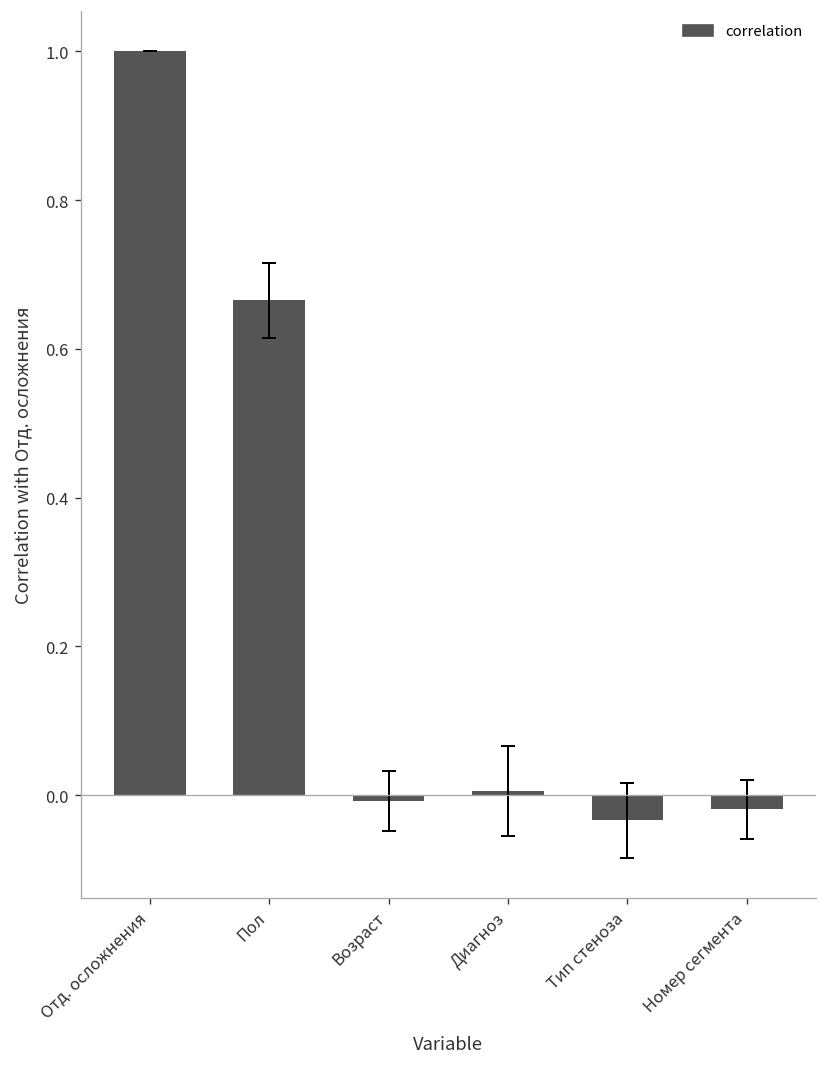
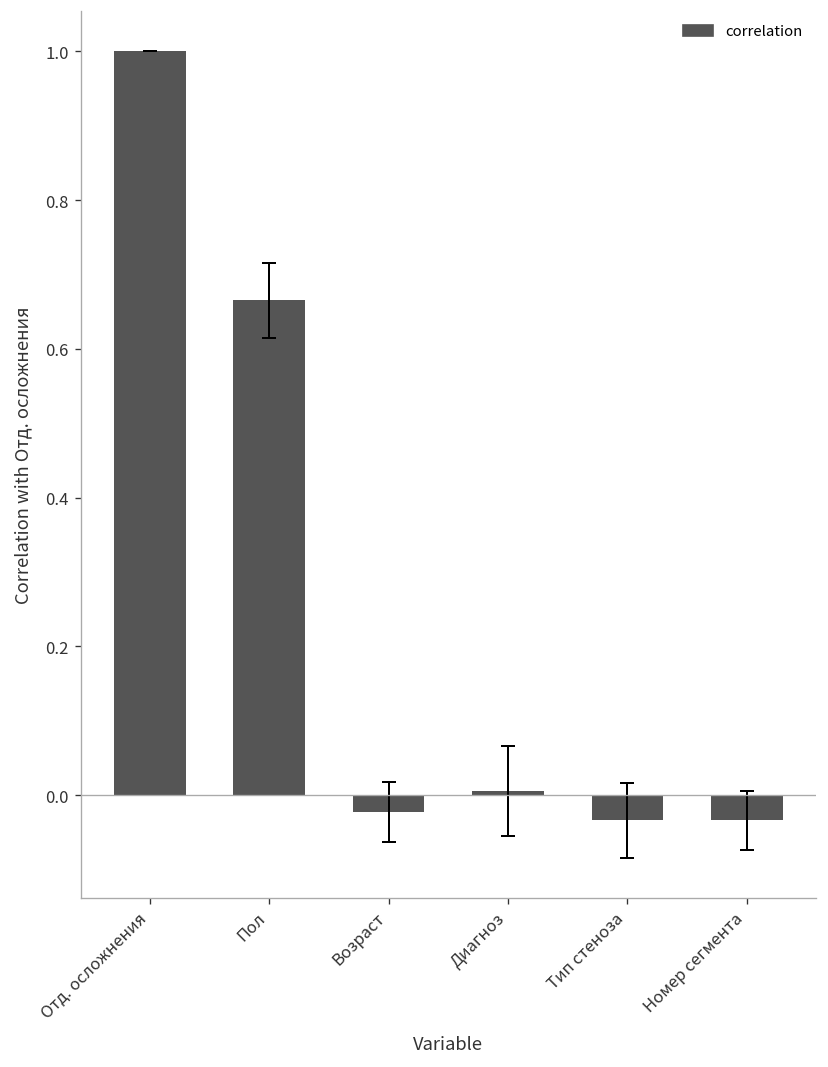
  {
    "correlation": {
      "Отд. осложнения": 1.00,
      "Пол": 0.67,
-     "Возраст": -0.01,
+     "Возраст": -0.02,
      "Диагноз": 0.01,
      "Тип стеноза": -0.03,
-     "Номер сегмента": -0.02
+     "Номер сегмента": -0.03
    }
  }
